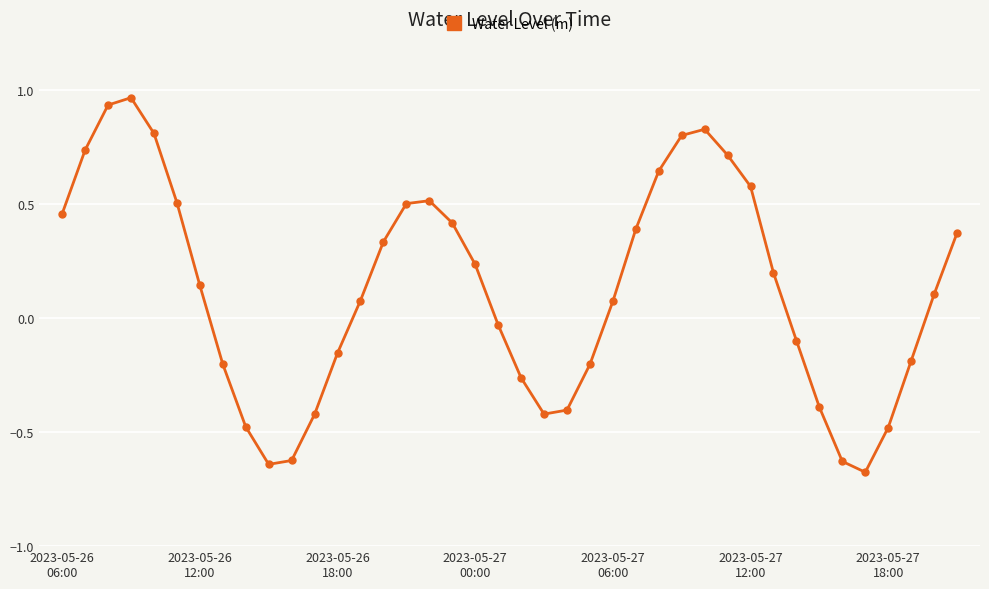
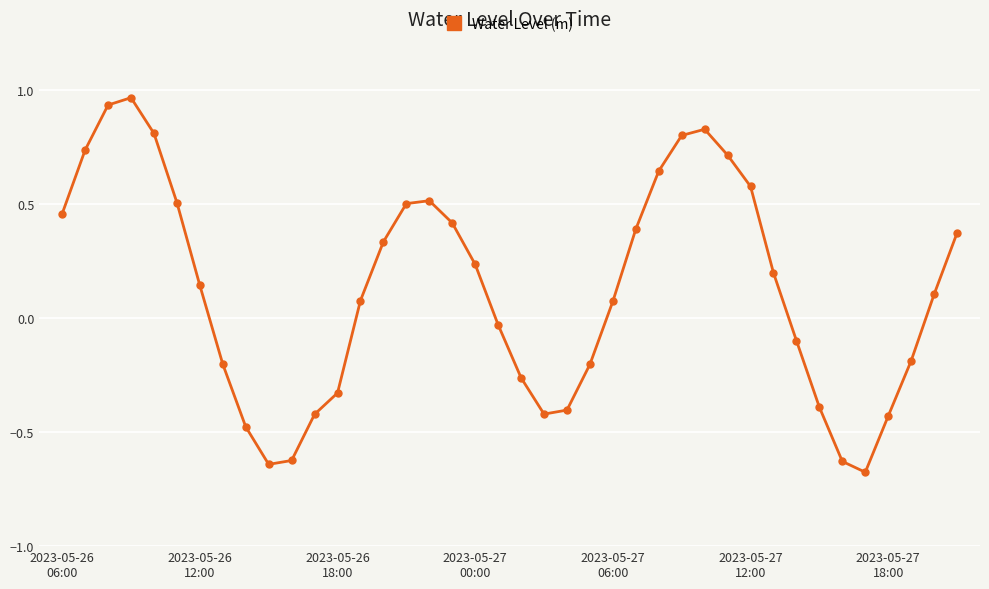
  {
    "2023-05-26 06:00": 0.46,
    "2023-05-26 12:00": 0.14,
-   "2023-05-26 18:00": -0.15,
+   "2023-05-26 18:00": -0.33,
    "2023-05-27 00:00": 0.24,
    "2023-05-27 06:00": 0.07,
    "2023-05-27 12:00": 0.58,
-   "2023-05-27 18:00": -0.48
+   "2023-05-27 18:00": -0.43
  }
